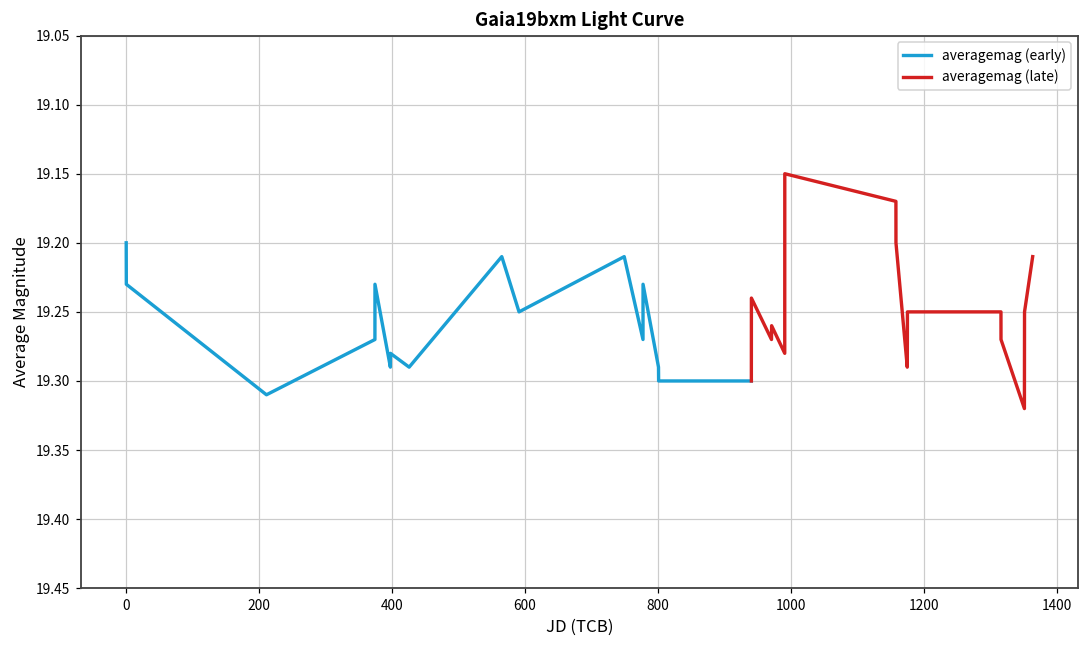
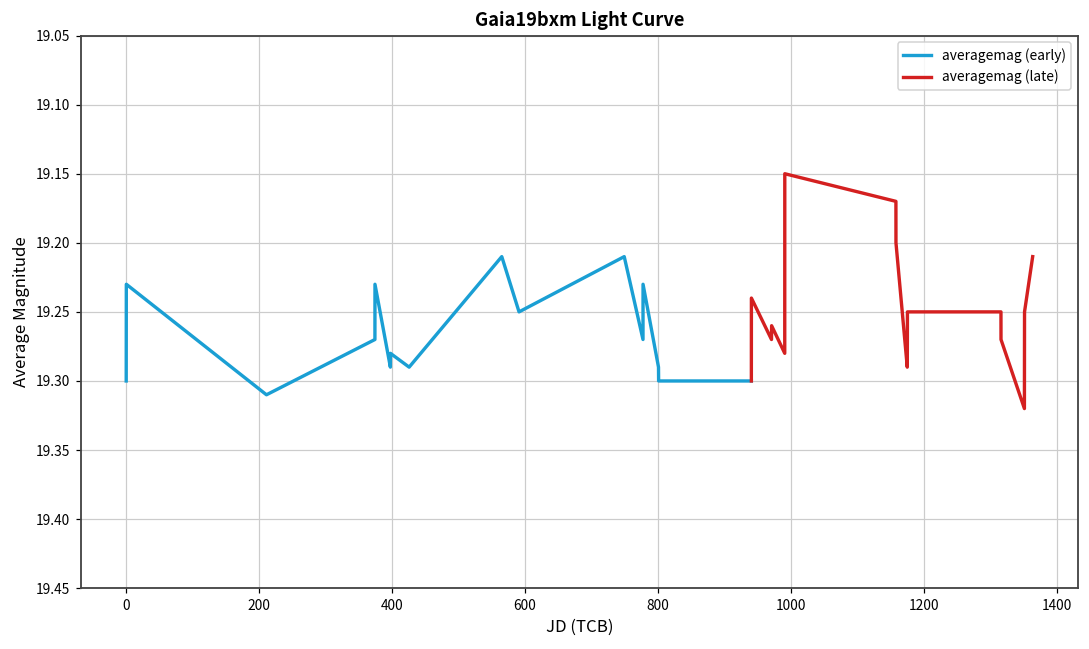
  {
    "averagemag (early)": {
-     "0": 19.2
+     "0": 19.3
    }
  }
